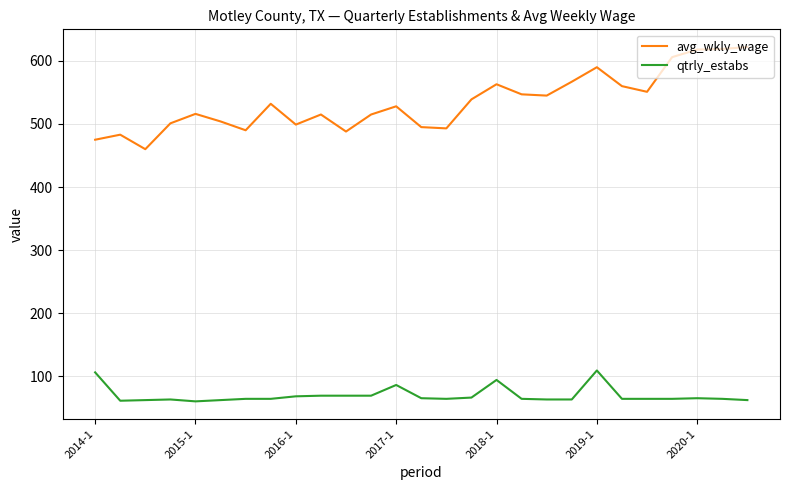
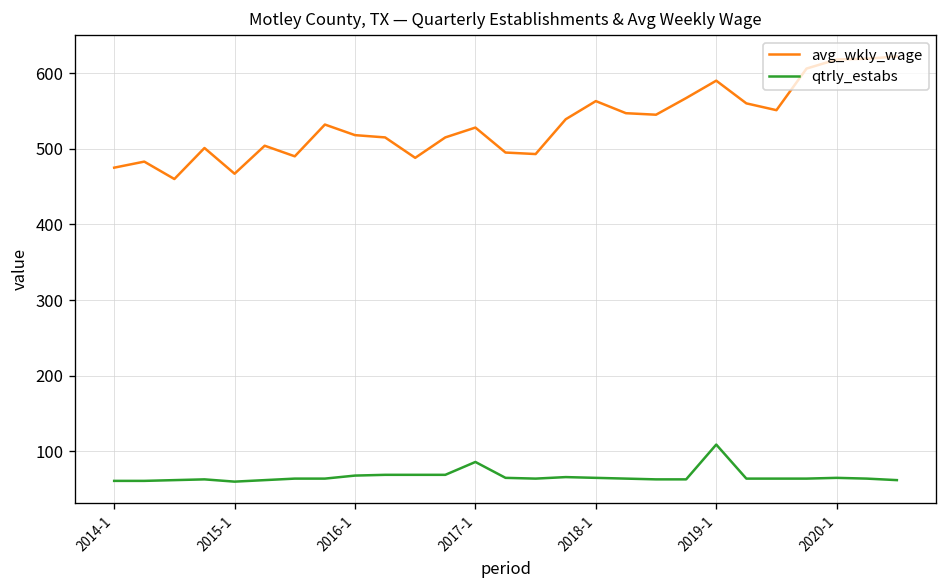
  {
    "avg_wkly_wage": {
      "2014-1": 480,
-     "2015-1": 520,
-     "2016-1": 500,
+     "2015-1": 470,
+     "2016-1": 520,
      "2017-1": 530,
      "2018-1": 560,
      "2019-1": 590
    },
    "qtrly_estabs": {
-     "2014-1": 110,
+     "2014-1": 60,
      "2015-1": 60,
      "2016-1": 70,
      "2017-1": 90,
-     "2018-1": 90,
+     "2018-1": 70,
      "2019-1": 110,
      "2020-1": 70
    }
  }
